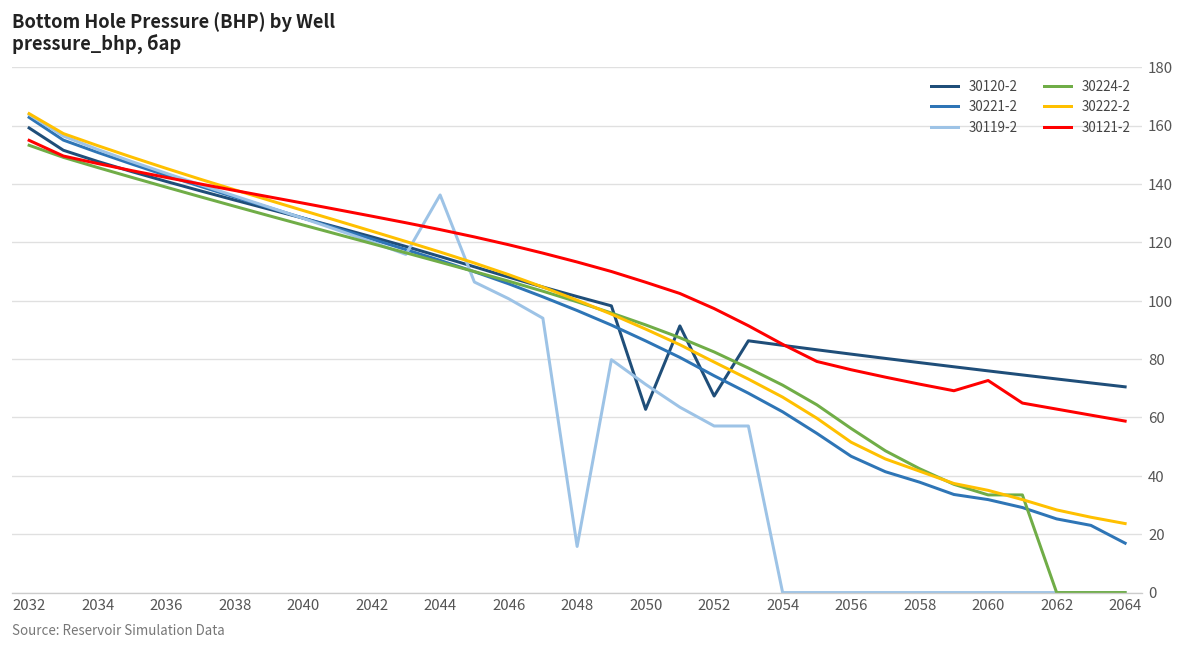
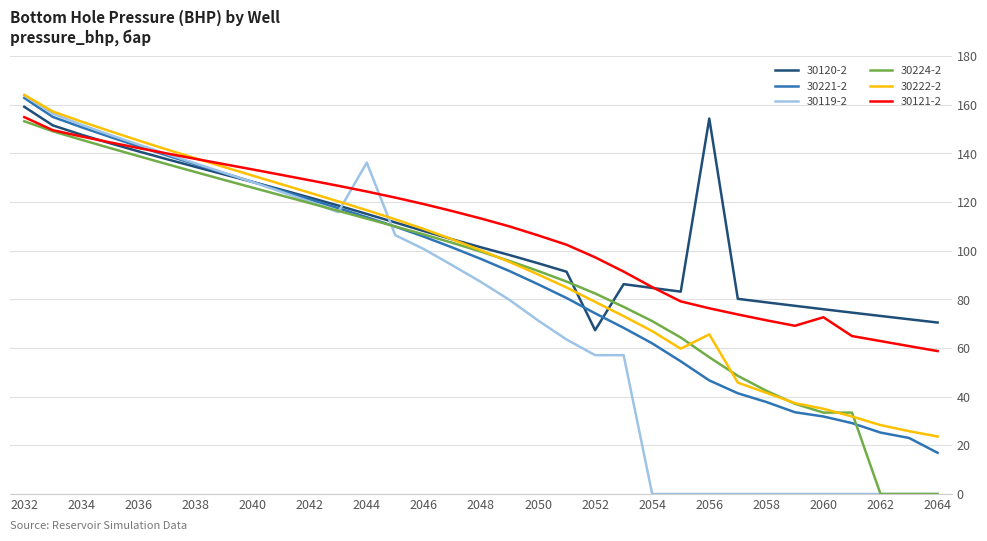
  {
    "30120-2": {
      "2032": 159,
      "2036": 141,
      "2044": 115,
      "2048": 101,
-     "2050": 63,
+     "2050": 95,
      "2052": 67,
-     "2056": 82,
+     "2056": 154,
      "2058": 79,
      "2060": 76,
      "2062": 73,
      "2064": 70
    },
    "30221-2": {
      "2048": 97,
      "2050": 86,
      "2052": 74,
      "2054": 62,
      "2056": 47,
      "2058": 38,
      "2060": 32,
      "2062": 25,
      "2064": 17
    },
    "30119-2": {
      "2044": 136,
      "2046": 101,
-     "2048": 16,
+     "2048": 87,
      "2050": 71,
      "2052": 57,
      "2054": 0,
      "2056": 0,
      "2058": 0,
      "2060": 0
    },
    "30224-2": {
      "2032": 153,
      "2034": 146,
      "2036": 139,
      "2038": 132,
      "2040": 126,
      "2050": 92,
      "2052": 82,
      "2054": 71,
      "2056": 56,
      "2060": 33
    },
    "30222-2": {
      "2034": 153,
      "2036": 145,
      "2040": 131,
      "2042": 124,
      "2044": 117,
      "2050": 90,
      "2052": 79,
      "2054": 67,
-     "2056": 52,
+     "2056": 66,
      "2060": 35,
      "2062": 28,
      "2064": 24
    },
    "30121-2": {
      "2032": 155,
      "2040": 133,
      "2042": 129,
      "2044": 124,
      "2046": 119,
      "2048": 113,
      "2050": 106,
      "2052": 97,
      "2056": 76,
      "2058": 71,
      "2060": 73,
      "2062": 63,
      "2064": 59
    }
  }
